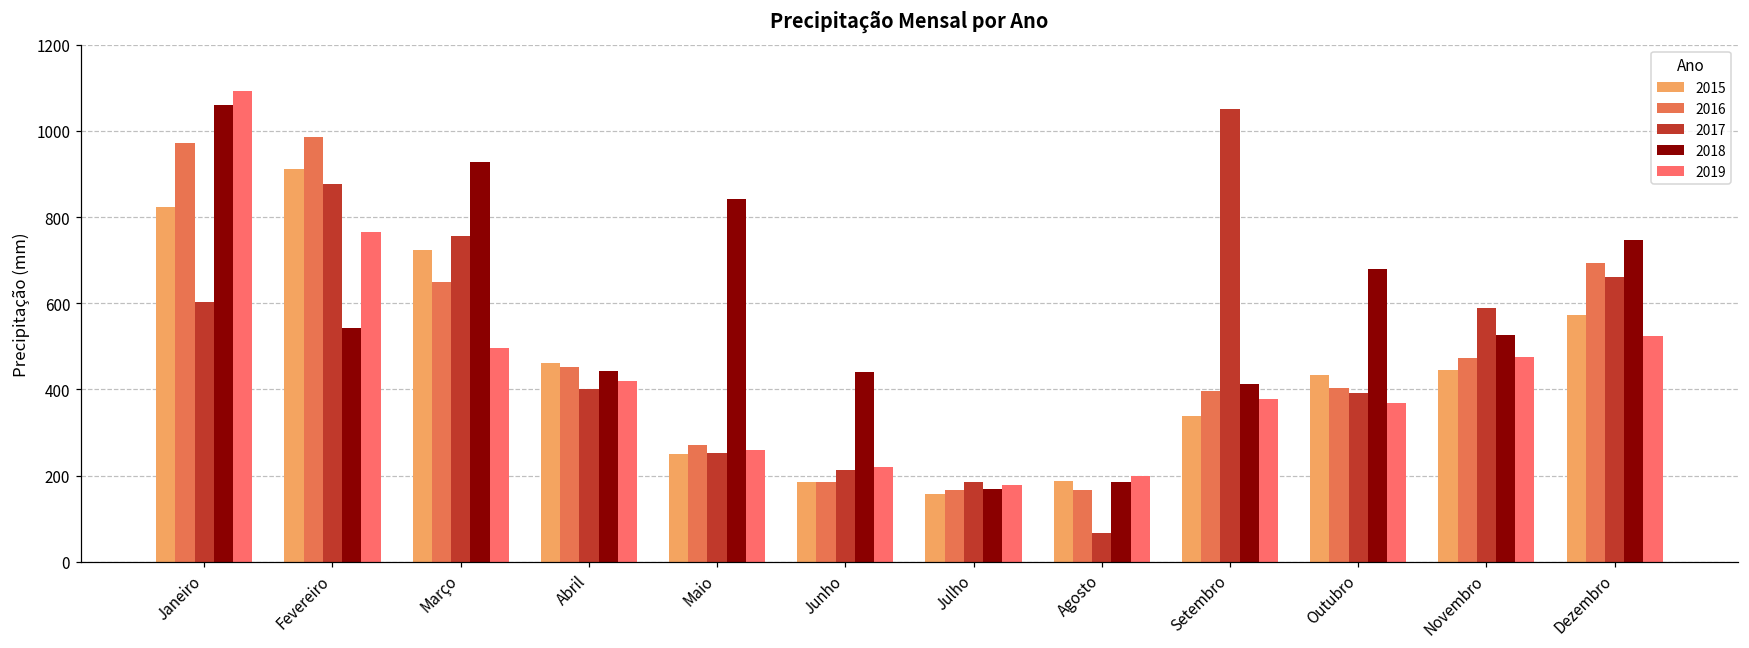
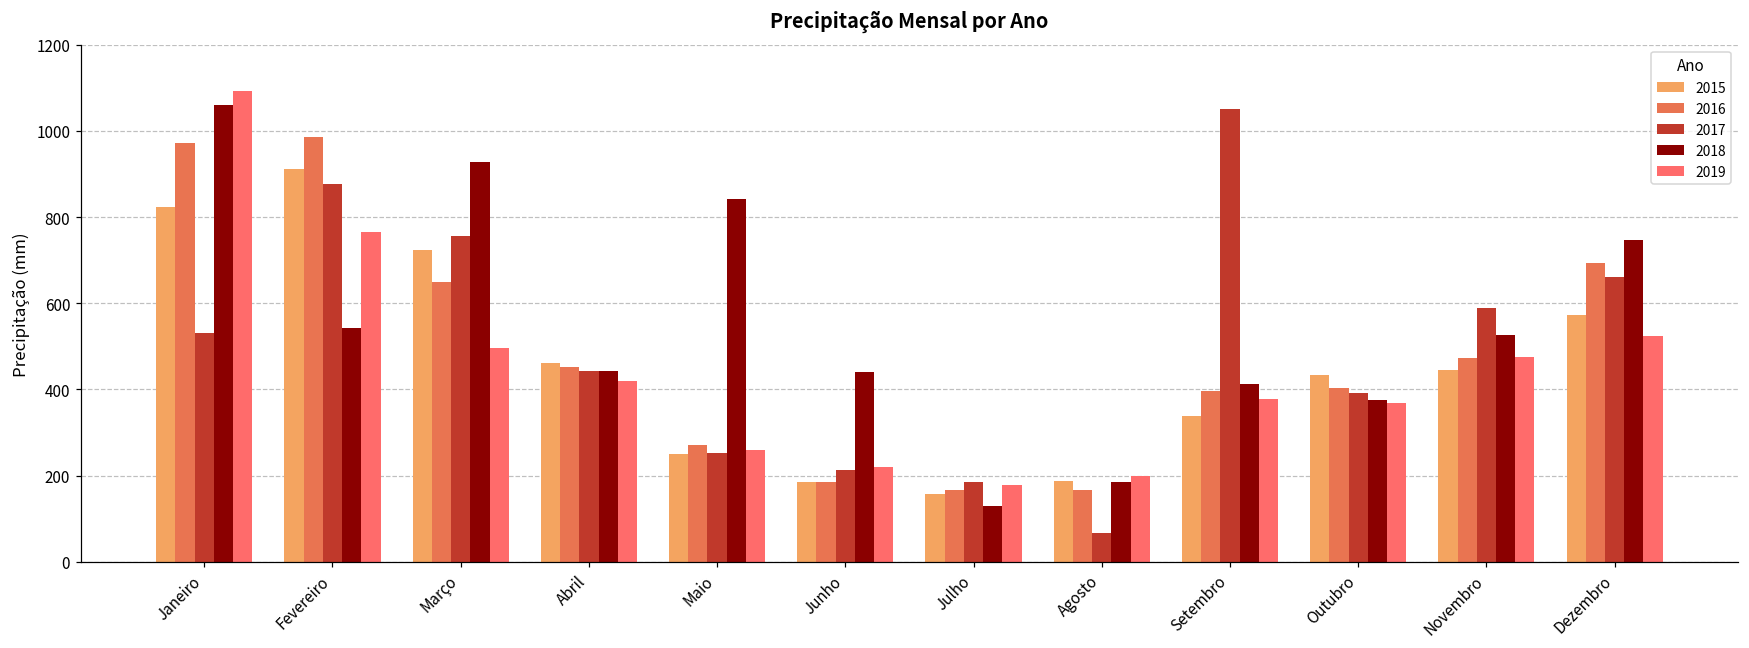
  {
    "2017": {
-     "Janeiro": 600,
+     "Janeiro": 530,
      "Fevereiro": 880,
      "Março": 760,
-     "Abril": 400,
+     "Abril": 440,
      "Maio": 250,
      "Junho": 210,
      "Julho": 180,
      "Agosto": 70,
      "Setembro": 1050,
      "Outubro": 390,
      "Novembro": 590,
      "Dezembro": 660
    },
    "2018": {
      "Janeiro": 1060,
      "Fevereiro": 540,
      "Março": 930,
      "Abril": 440,
      "Maio": 840,
      "Junho": 440,
-     "Julho": 170,
+     "Julho": 130,
      "Agosto": 180,
      "Setembro": 410,
-     "Outubro": 680,
+     "Outubro": 380,
      "Novembro": 530,
      "Dezembro": 750
    }
  }
